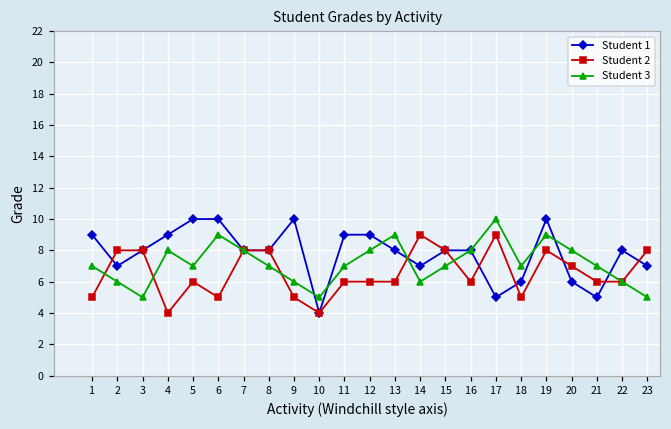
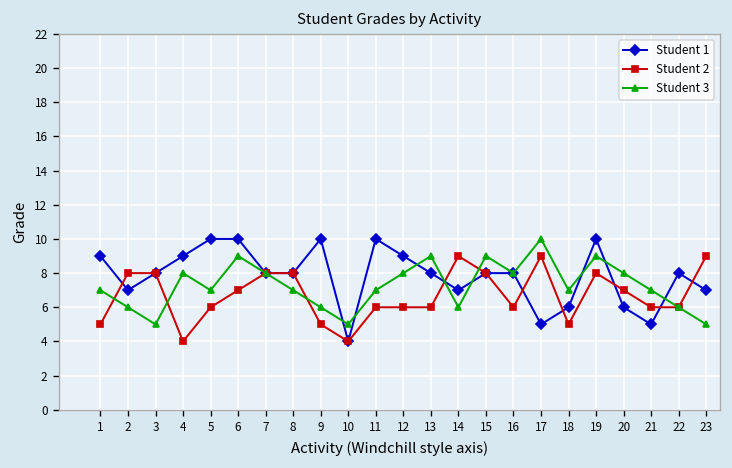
  {
    "Student 1": {
      "1": 9,
      "2": 7,
      "4": 9,
      "5": 10,
      "6": 10,
      "9": 10,
-     "11": 9,
+     "11": 10,
      "12": 9,
      "13": 8,
      "14": 7,
      "17": 5,
      "18": 6,
      "19": 10,
      "20": 6,
      "21": 5,
      "22": 8,
      "23": 7
    },
    "Student 2": {
      "1": 5,
      "2": 8,
      "4": 4,
      "5": 6,
-     "6": 5,
+     "6": 7,
      "9": 5,
      "11": 6,
      "12": 6,
      "13": 6,
      "14": 9,
      "16": 6,
      "17": 9,
      "18": 5,
      "19": 8,
      "20": 7,
      "21": 6,
-     "23": 8
+     "23": 9
    },
    "Student 3": {
      "1": 7,
      "2": 6,
      "3": 5,
      "4": 8,
      "5": 7,
      "6": 9,
      "8": 7,
      "9": 6,
      "10": 5,
      "11": 7,
      "12": 8,
      "13": 9,
      "14": 6,
-     "15": 7,
+     "15": 9,
      "17": 10,
      "18": 7,
      "19": 9,
      "20": 8,
      "21": 7,
      "23": 5
    }
  }
